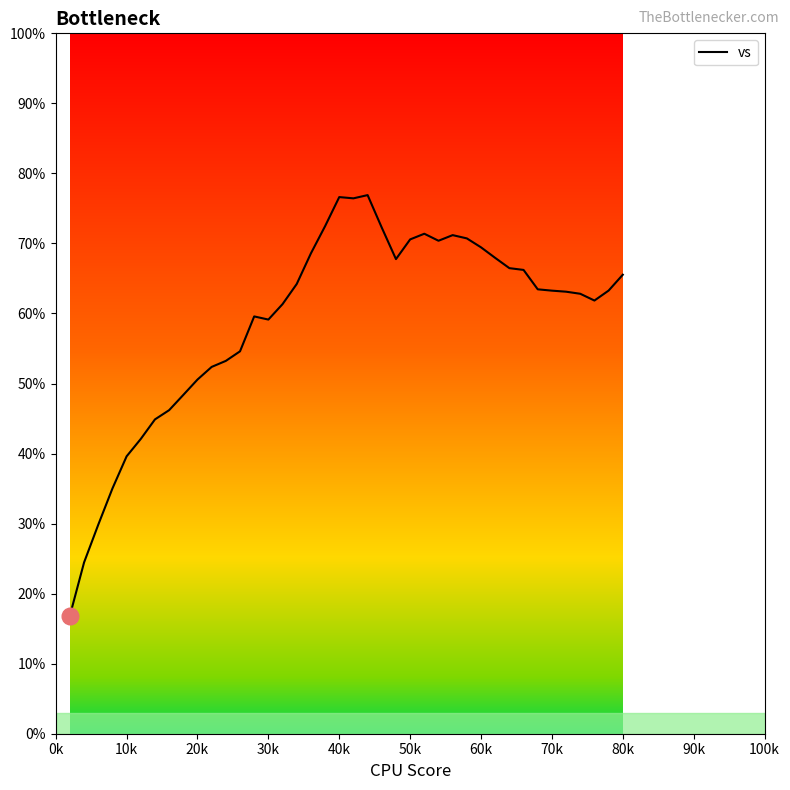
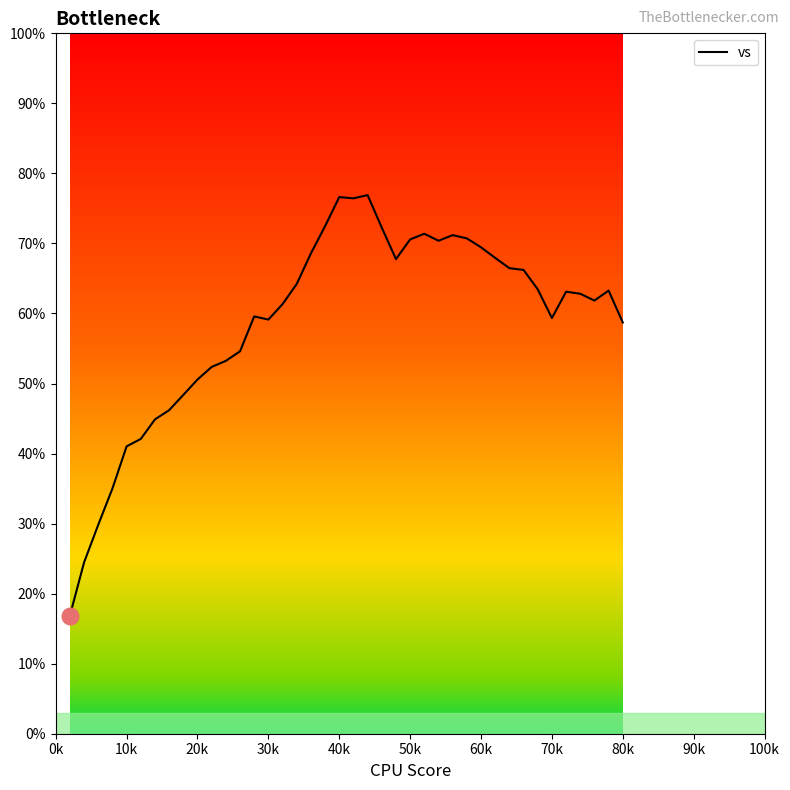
  {
    "vs": {
-     "10k": "40%",
+     "10k": "41%",
      "20k": "51%",
      "30k": "59%",
      "40k": "77%",
      "50k": "71%",
      "60k": "69%",
-     "70k": "63%",
-     "80k": "66%"
+     "70k": "59%",
+     "80k": "59%"
    }
  }
